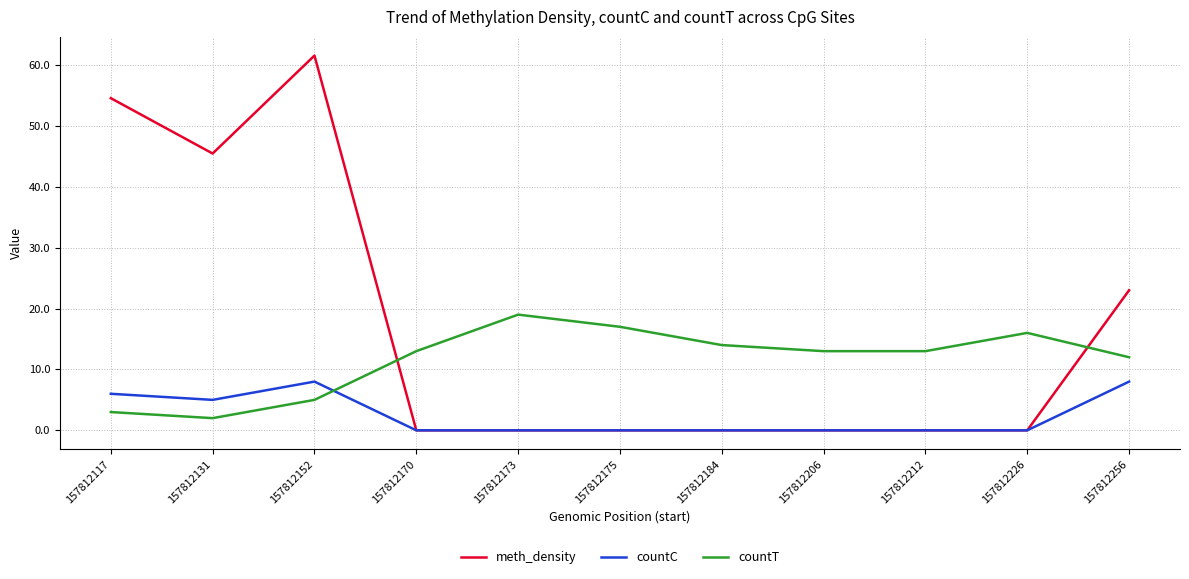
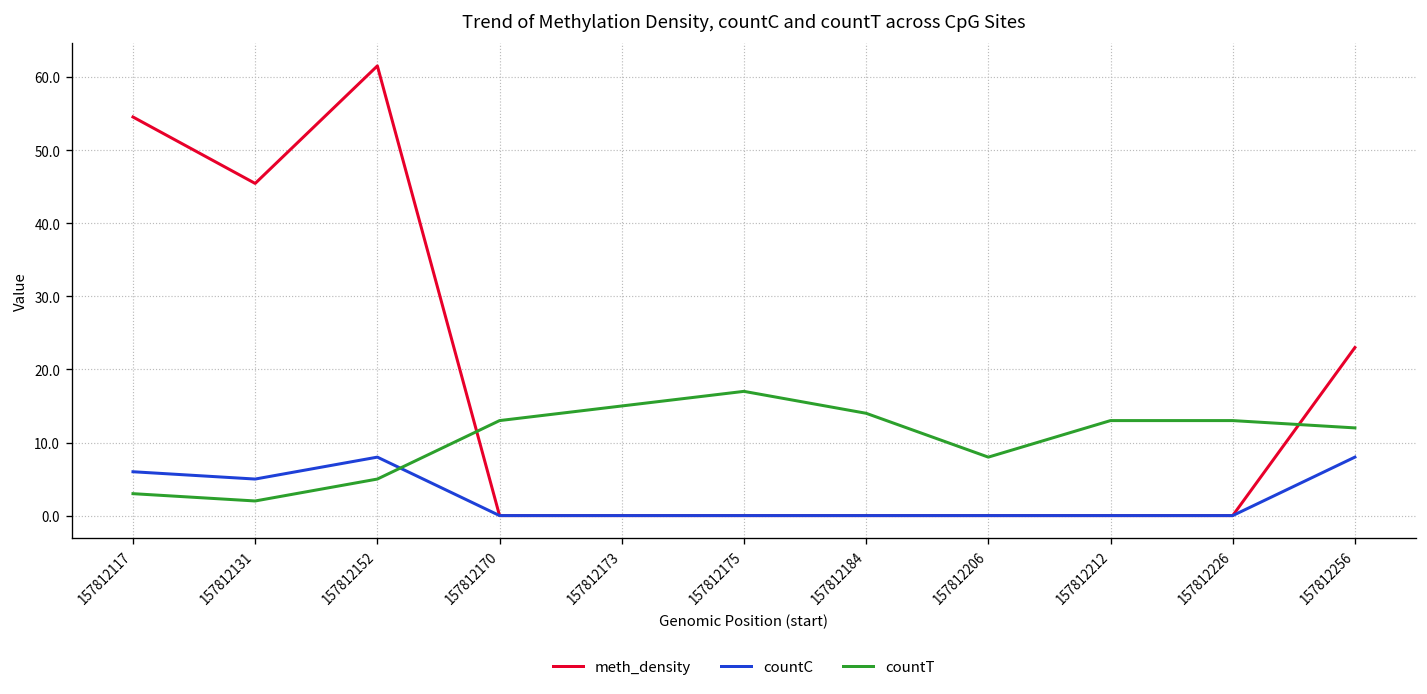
  {
    "meth_density": {
      "157812117": 55,
      "157812131": 45,
      "157812152": 62,
      "157812256": 23
    },
    "countC": {
      "157812117": 6,
      "157812131": 5,
      "157812152": 8,
      "157812256": 8
    },
    "countT": {
      "157812117": 3,
      "157812131": 2,
      "157812152": 5,
      "157812170": 13,
-     "157812173": 19,
+     "157812173": 15,
      "157812175": 17,
      "157812184": 14,
-     "157812206": 13,
+     "157812206": 8,
      "157812212": 13,
-     "157812226": 16,
+     "157812226": 13,
      "157812256": 12
    }
  }
